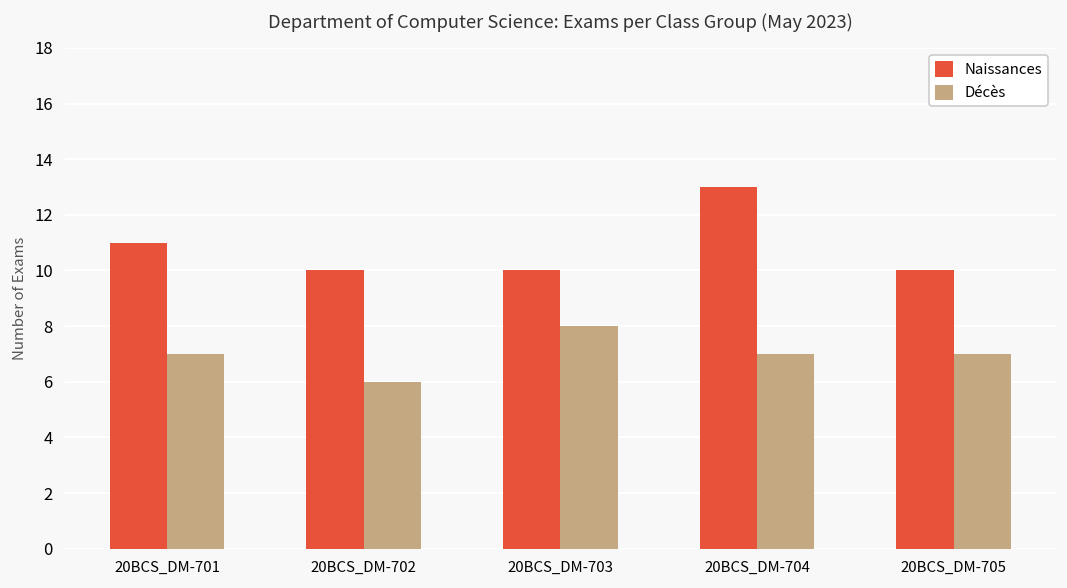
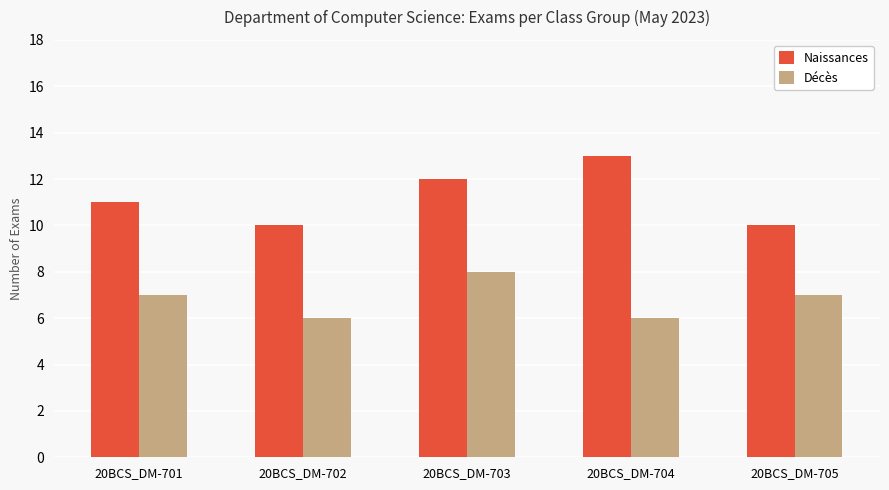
  {
    "Naissances": {
      "20BCS_DM-701": 11,
      "20BCS_DM-702": 10,
-     "20BCS_DM-703": 10,
+     "20BCS_DM-703": 12,
      "20BCS_DM-704": 13,
      "20BCS_DM-705": 10
    },
    "Décès": {
      "20BCS_DM-701": 7,
      "20BCS_DM-702": 6,
      "20BCS_DM-703": 8,
-     "20BCS_DM-704": 7,
+     "20BCS_DM-704": 6,
      "20BCS_DM-705": 7
    }
  }
